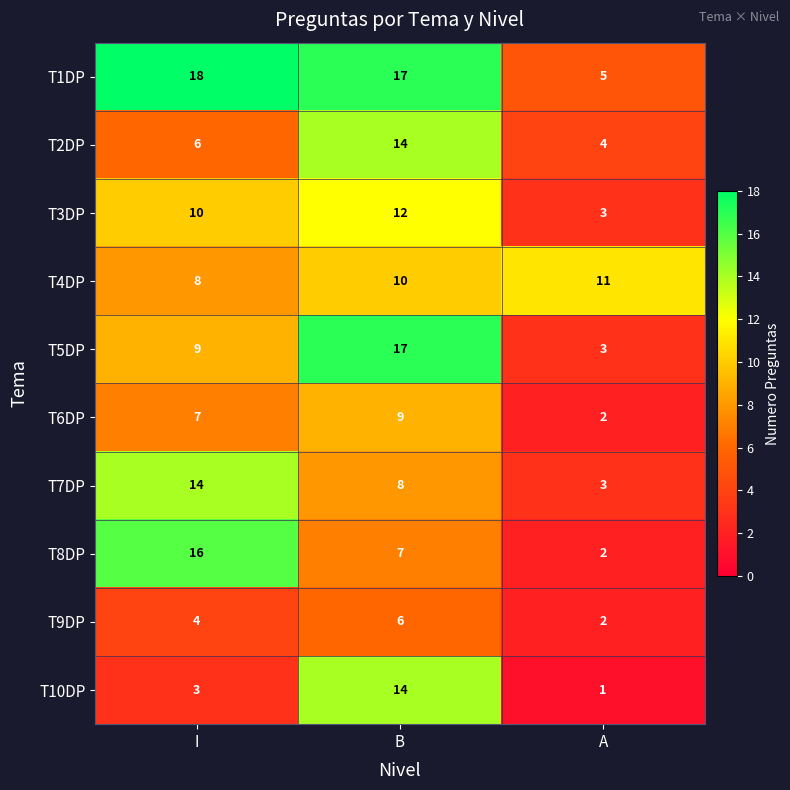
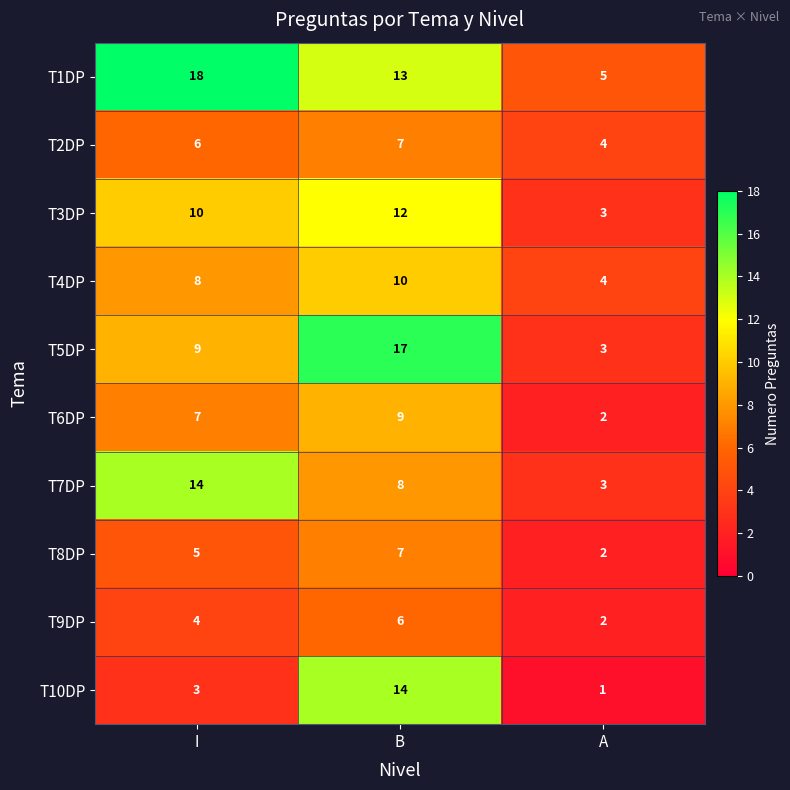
  {
    "T1DP": {
      "I": 18,
-     "B": 17,
+     "B": 13,
      "A": 5
    },
    "T2DP": {
      "I": 6,
-     "B": 14,
+     "B": 7,
      "A": 4
    },
    "T3DP": {
      "I": 10,
      "B": 12,
      "A": 3
    },
    "T4DP": {
      "I": 8,
      "B": 10,
-     "A": 11
+     "A": 4
    },
    "T5DP": {
      "I": 9,
      "B": 17,
      "A": 3
    },
    "T6DP": {
      "I": 7,
      "B": 9,
      "A": 2
    },
    "T7DP": {
      "I": 14,
      "B": 8,
      "A": 3
    },
    "T8DP": {
-     "I": 16,
+     "I": 5,
      "B": 7,
      "A": 2
    },
    "T9DP": {
      "I": 4,
      "B": 6,
      "A": 2
    },
    "T10DP": {
      "I": 3,
      "B": 14,
      "A": 1
    }
  }
